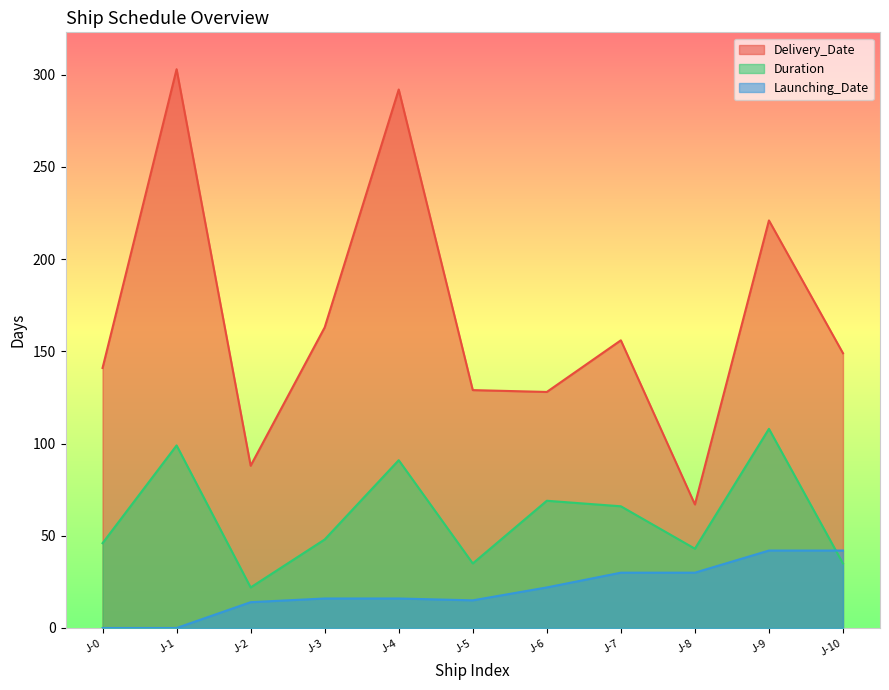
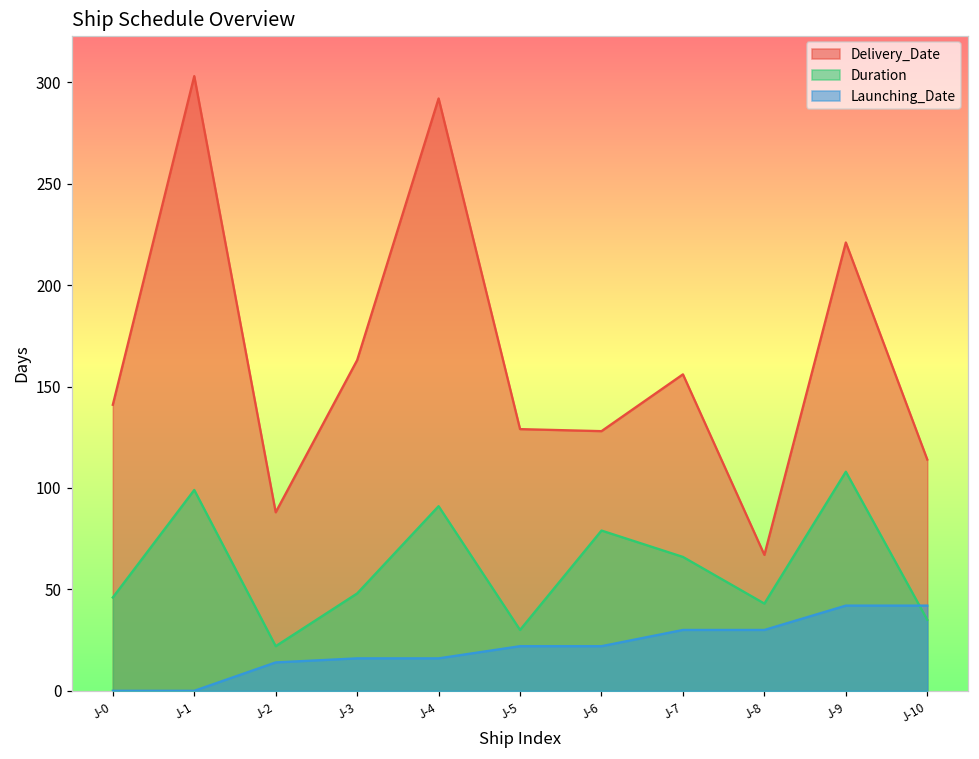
  {
    "Delivery_Date": {
      "J-0": 141,
      "J-1": 303,
      "J-2": 88,
      "J-3": 163,
      "J-4": 292,
      "J-5": 129,
      "J-6": 128,
      "J-7": 156,
      "J-8": 67,
      "J-9": 221,
-     "J-10": 149
+     "J-10": 114
    },
    "Duration": {
      "J-0": 46,
      "J-1": 99,
      "J-2": 22,
      "J-3": 48,
      "J-4": 91,
-     "J-5": 35,
-     "J-6": 69,
+     "J-5": 30,
+     "J-6": 79,
      "J-7": 66,
      "J-8": 43,
      "J-9": 108,
      "J-10": 35
    },
    "Launching_Date": {
      "J-0": 0,
      "J-1": 0,
      "J-2": 14,
      "J-3": 16,
      "J-4": 16,
-     "J-5": 15,
+     "J-5": 22,
      "J-6": 22,
      "J-7": 30,
      "J-8": 30,
      "J-9": 42,
      "J-10": 42
    }
  }
